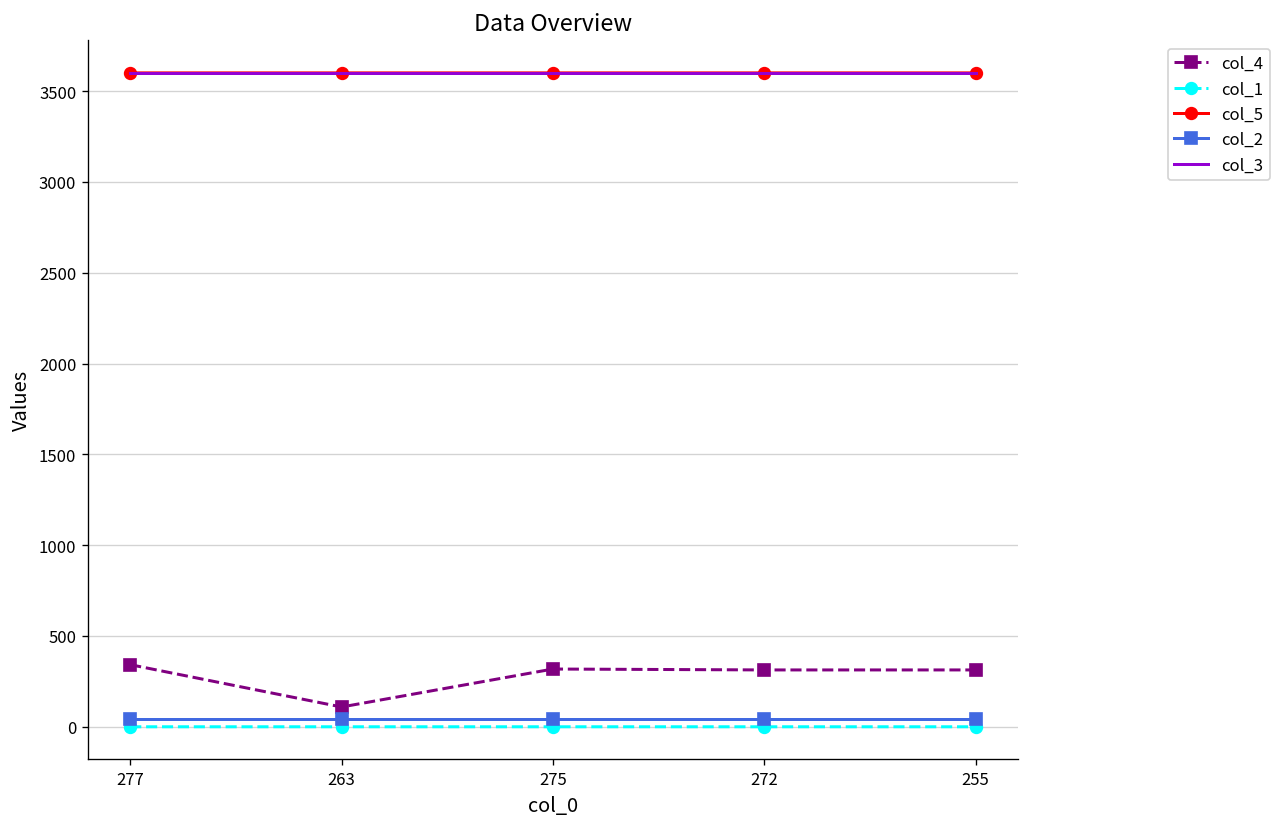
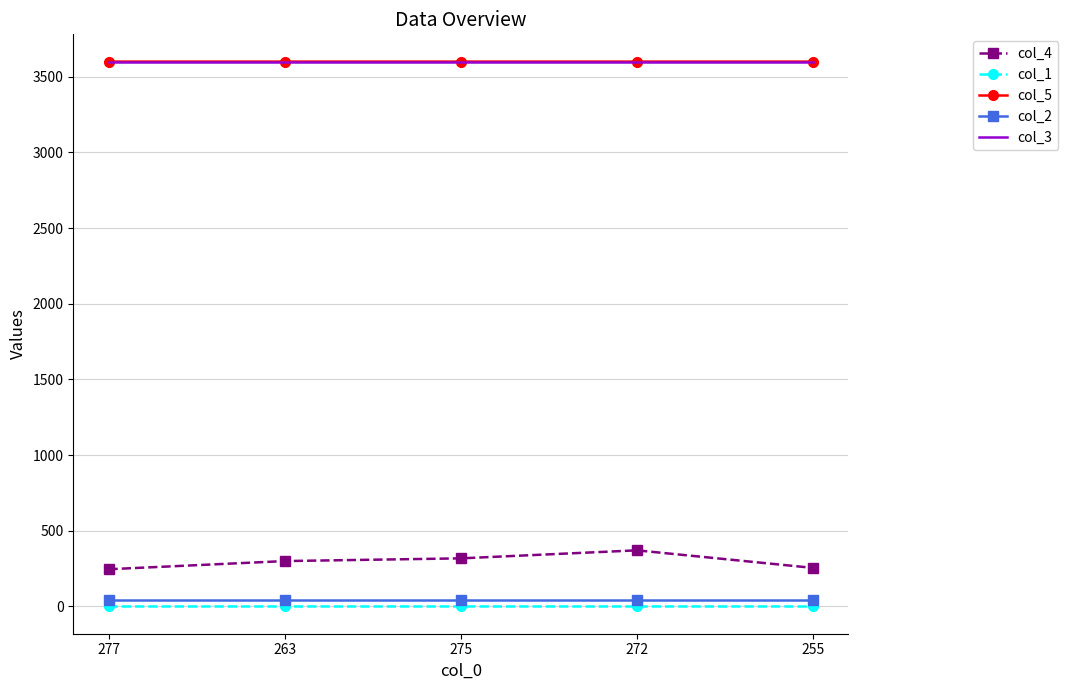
  {
    "col_4": {
-     "277": 340,
-     "263": 110,
+     "277": 250,
+     "263": 300,
      "275": 320,
-     "272": 310,
-     "255": 310
+     "272": 370,
+     "255": 260
    },
    "col_1": {
      "277": 0,
      "263": 0,
      "275": 0,
      "272": 0,
      "255": 0
    },
    "col_3": {
      "277": 3600,
      "263": 3600,
      "275": 3600,
      "272": 3600,
      "255": 3600
    },
    "col_2": {
      "277": 40,
      "263": 40,
      "275": 40,
      "272": 40,
      "255": 40
    }
  }
